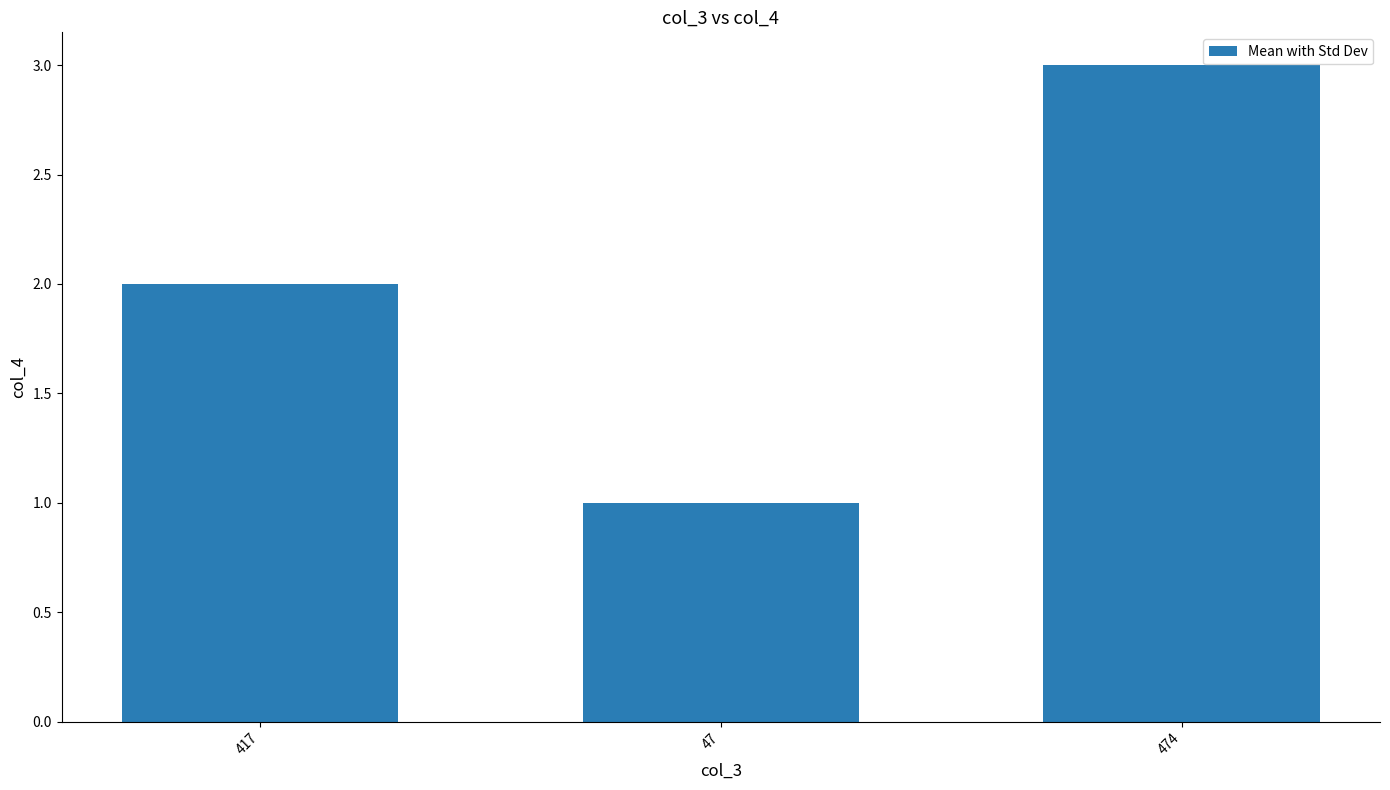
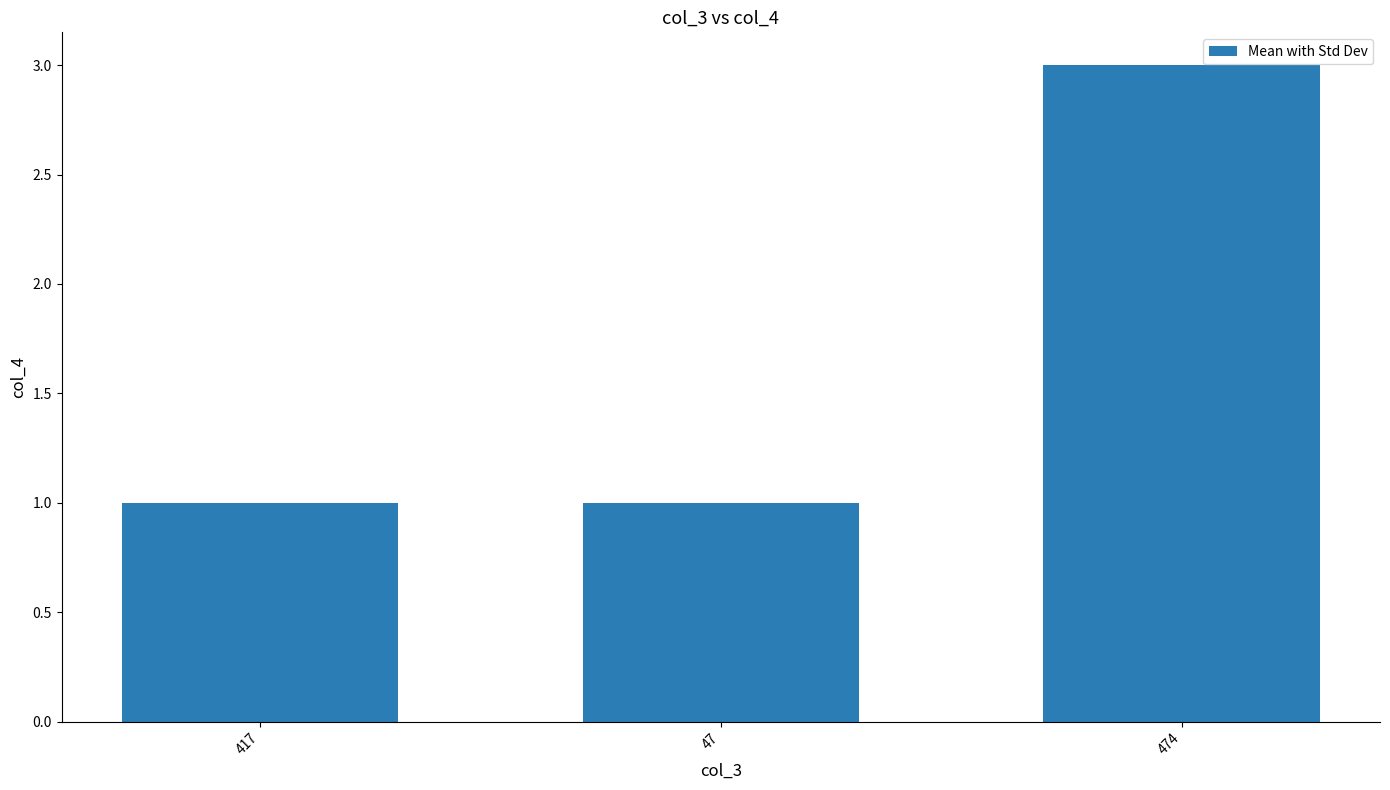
  {
-   "417": 2,
+   "417": 1,
    "47": 1,
    "474": 3
  }
